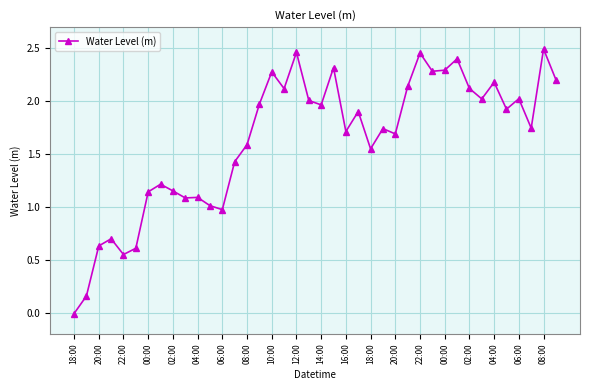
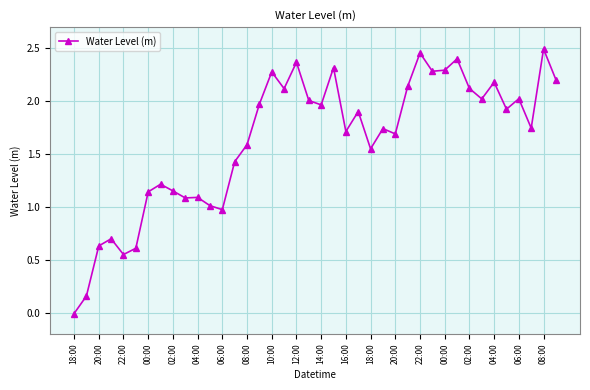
  {
    "10:00": 2.28,
-   "12:00": 2.46,
+   "12:00": 2.37,
    "14:00": 1.97,
    "16:00": 1.71
  }
